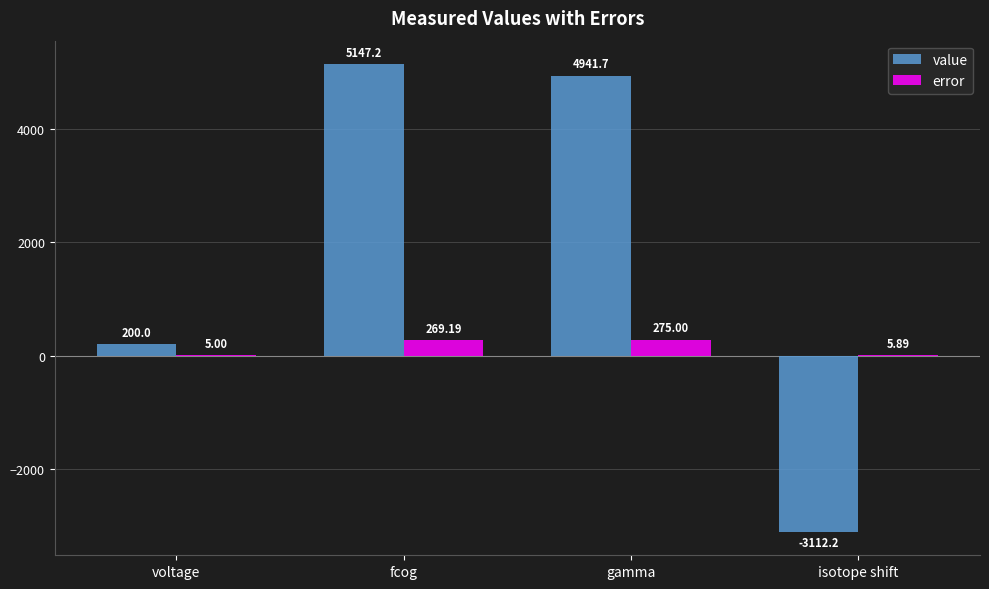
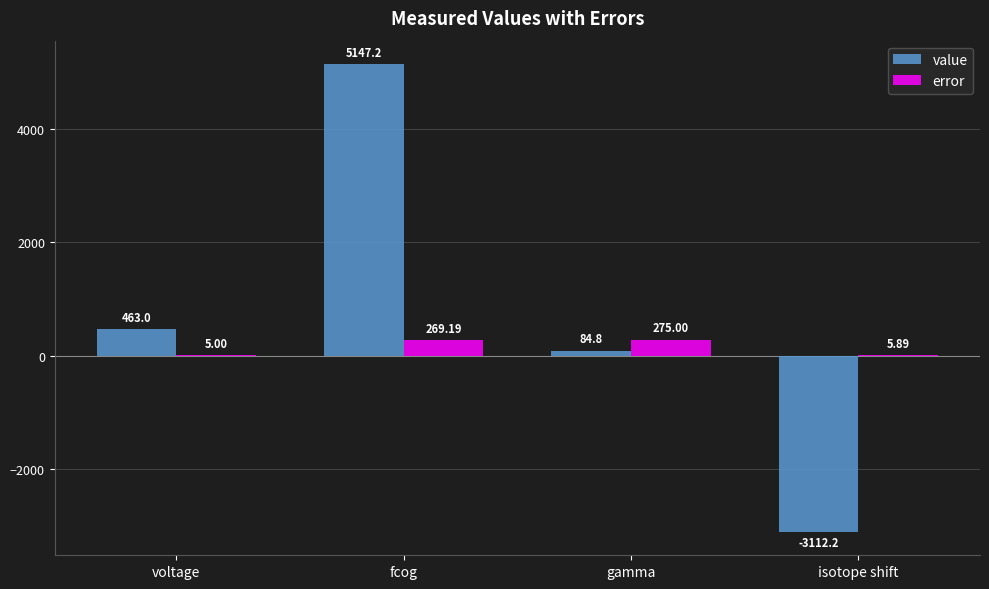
  {
    "value": {
-     "voltage": 200.0,
+     "voltage": 463.0,
      "fcog": 5147.2,
-     "gamma": 4941.7,
+     "gamma": 84.8,
      "isotope shift": -3112.2
    },
    "error": {
      "voltage": 5.00,
      "fcog": 269.19,
      "gamma": 275.00,
      "isotope shift": 5.89
    }
  }
